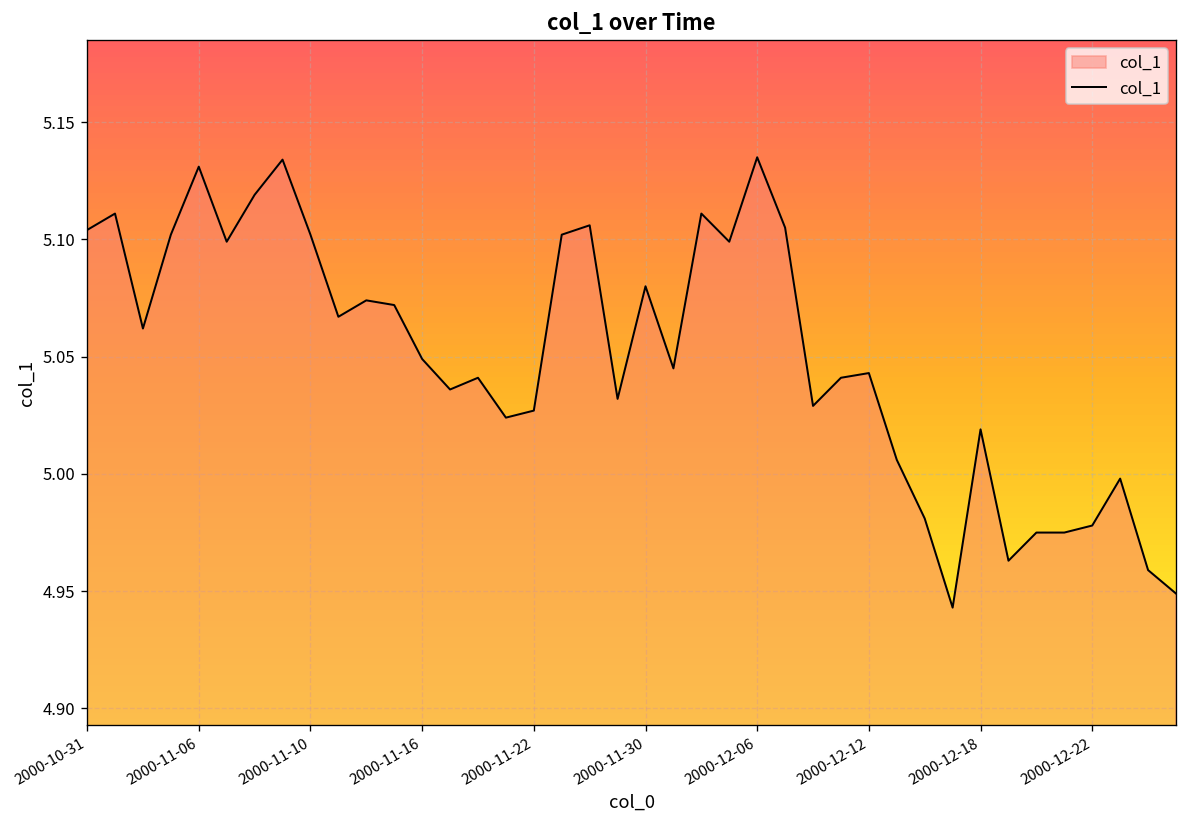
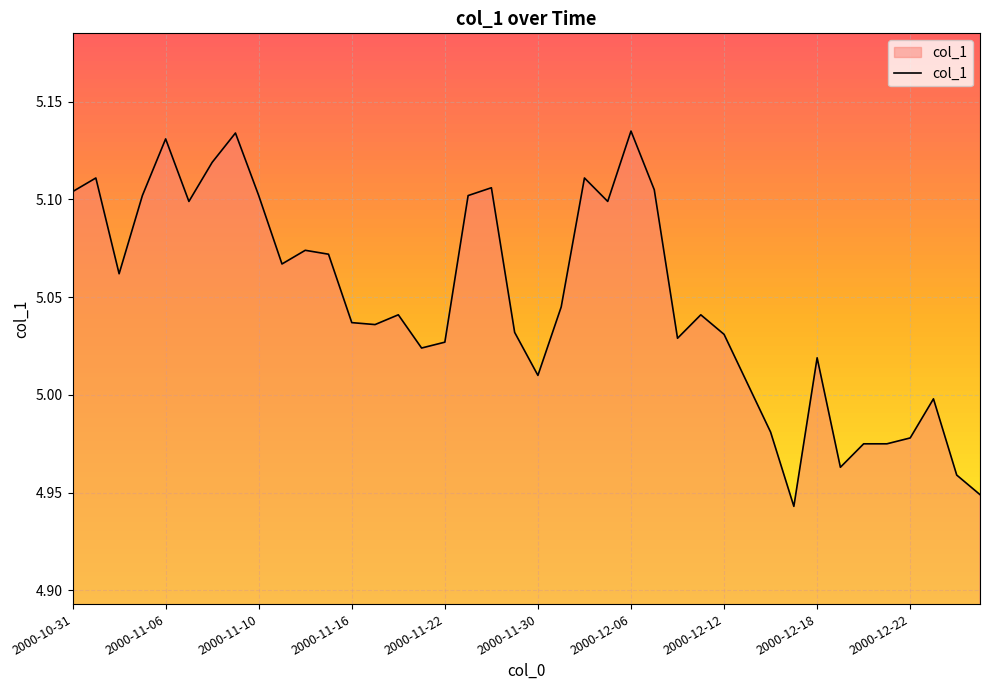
  {
    "2000-10-31": 5.104,
    "2000-11-06": 5.131,
    "2000-11-10": 5.102,
-   "2000-11-16": 5.049,
+   "2000-11-16": 5.037,
    "2000-11-22": 5.027,
-   "2000-11-30": 5.08,
+   "2000-11-30": 5.01,
    "2000-12-06": 5.135,
-   "2000-12-12": 5.043,
+   "2000-12-12": 5.031,
    "2000-12-18": 5.019,
    "2000-12-22": 4.978
  }
